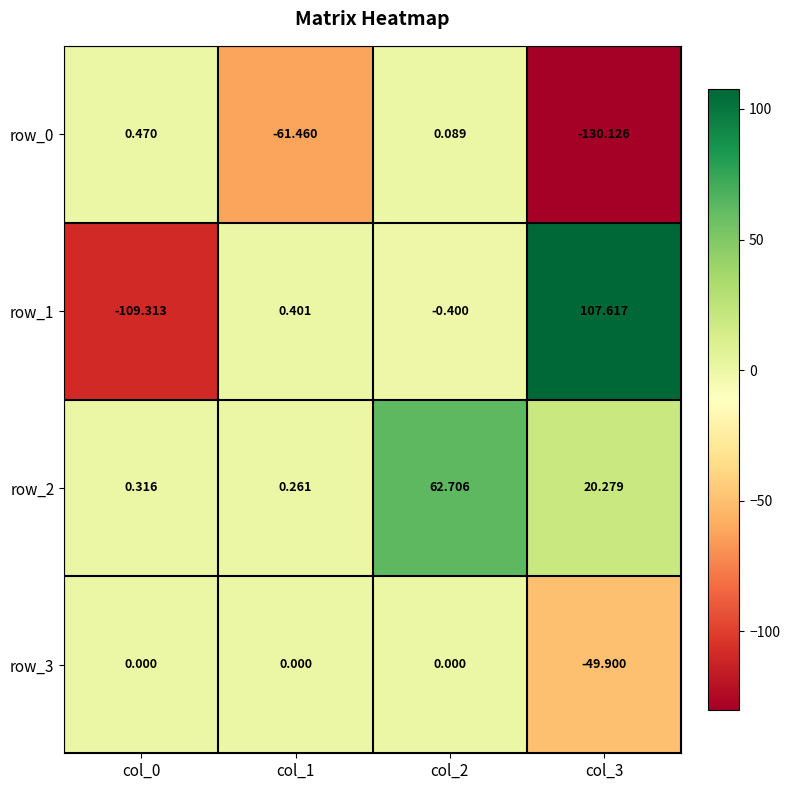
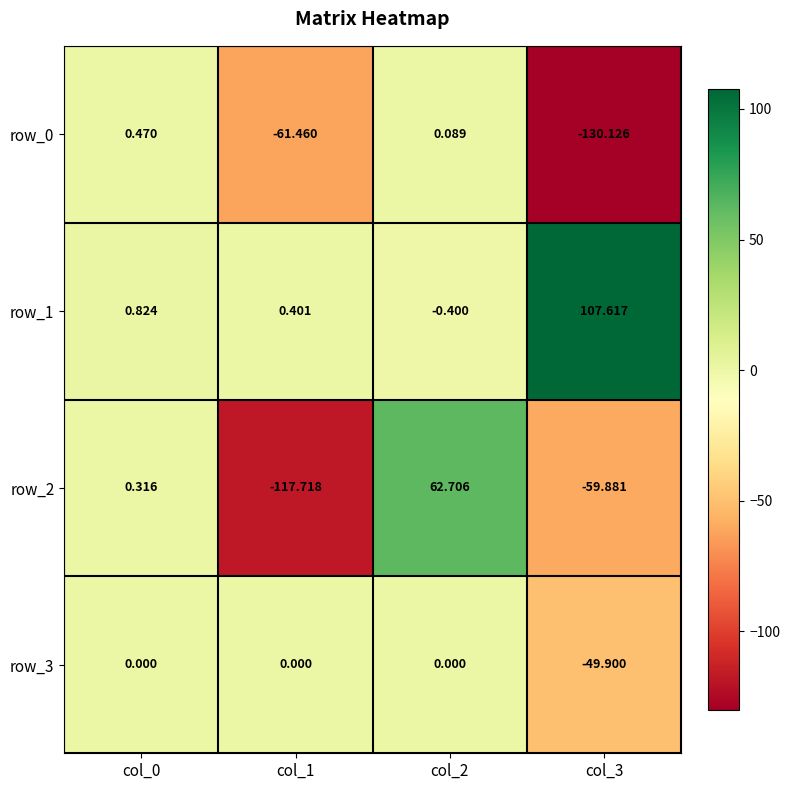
  {
    "row_0": {
      "col_0": 0.470,
      "col_1": -61.460,
      "col_2": 0.089,
      "col_3": -130.126
    },
    "row_1": {
-     "col_0": -109.313,
+     "col_0": 0.824,
      "col_1": 0.401,
      "col_2": -0.400,
      "col_3": 107.617
    },
    "row_2": {
      "col_0": 0.316,
-     "col_1": 0.261,
+     "col_1": -117.718,
      "col_2": 62.706,
-     "col_3": 20.279
+     "col_3": -59.881
    },
    "row_3": {
      "col_0": 0.000,
      "col_1": 0.000,
      "col_2": 0.000,
      "col_3": -49.900
    }
  }
